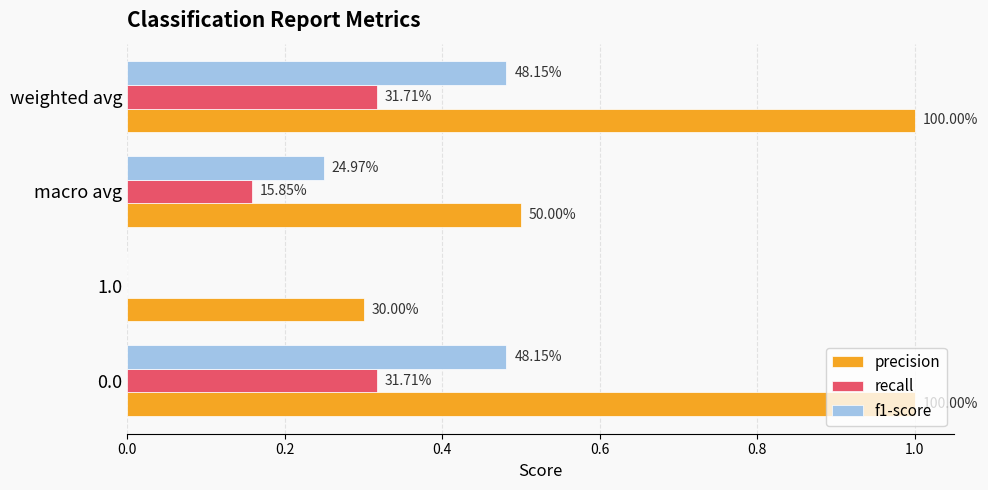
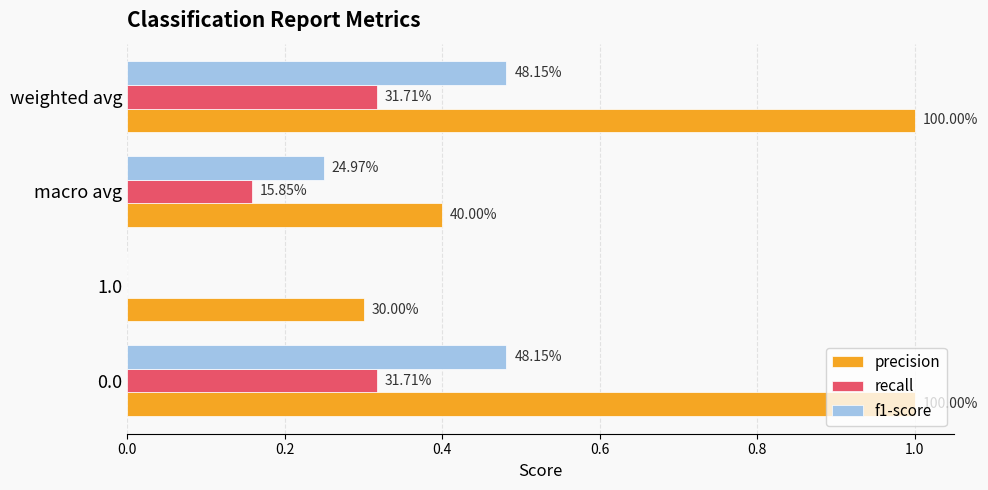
  {
    "precision": {
      "weighted avg": "100.00%",
-     "macro avg": "50.00%",
+     "macro avg": "40.00%",
      "1.0": "30.00%"
    },
    "recall": {
      "weighted avg": "31.71%",
      "macro avg": "15.85%",
      "0.0": "31.71%"
    },
    "f1-score": {
      "weighted avg": "48.15%",
      "macro avg": "24.97%",
      "0.0": "48.15%"
    }
  }
